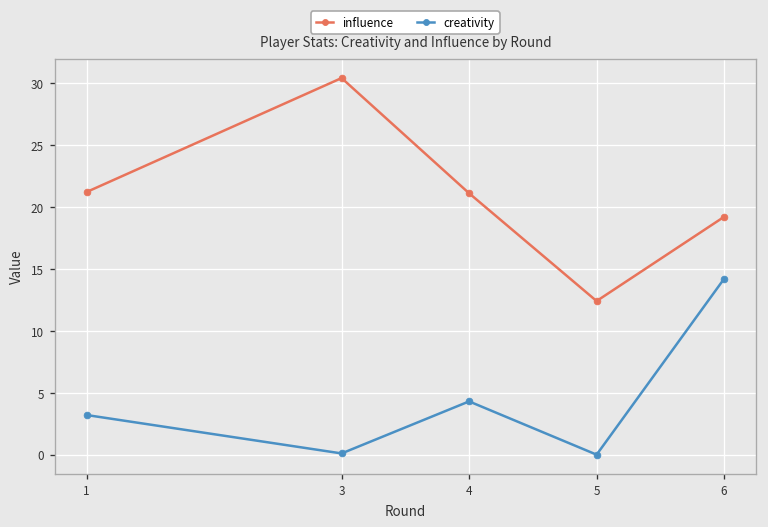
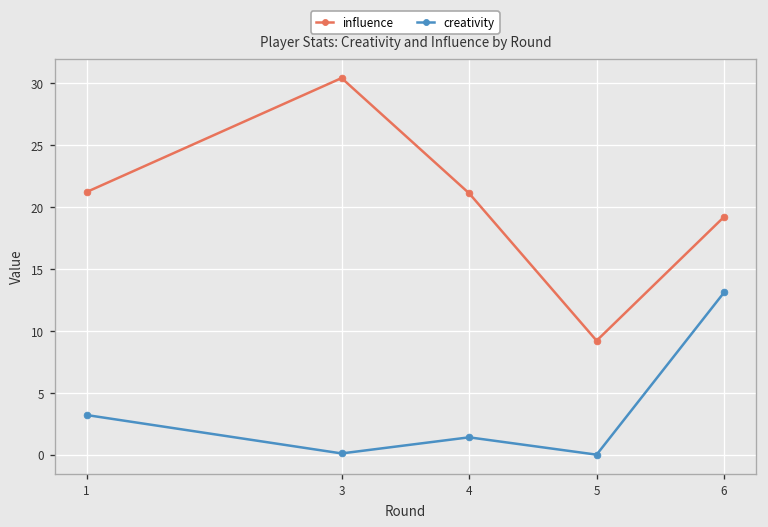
  {
    "influence": {
      "1": 21.2,
      "3": 30.4,
      "4": 21.1,
-     "5": 12.4,
+     "5": 9.2,
      "6": 19.2
    },
    "creativity": {
      "1": 3.2,
      "3": 0.1,
-     "4": 4.3,
+     "4": 1.4,
      "5": 0.0,
-     "6": 14.2
+     "6": 13.1
    }
  }
